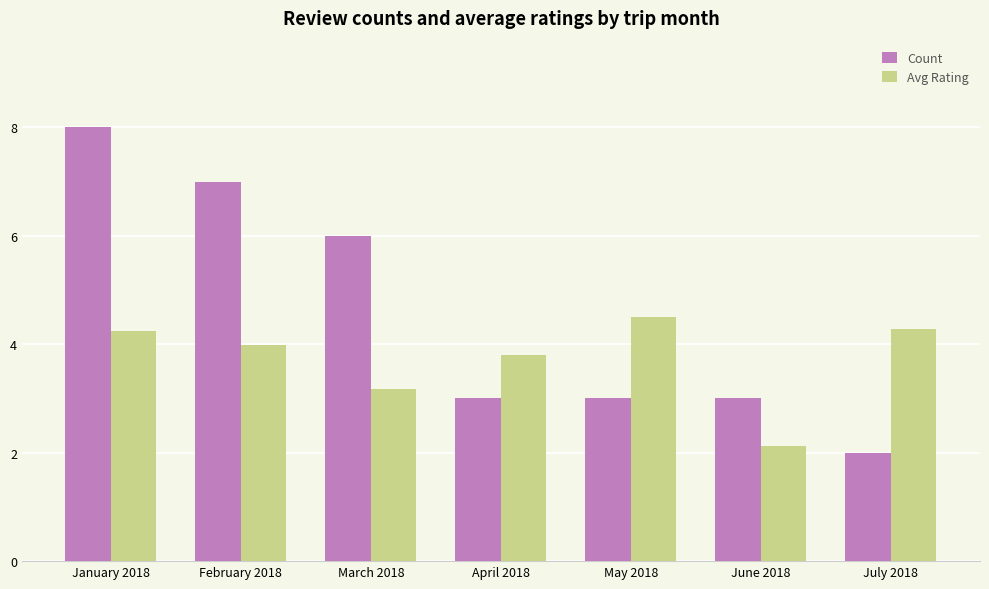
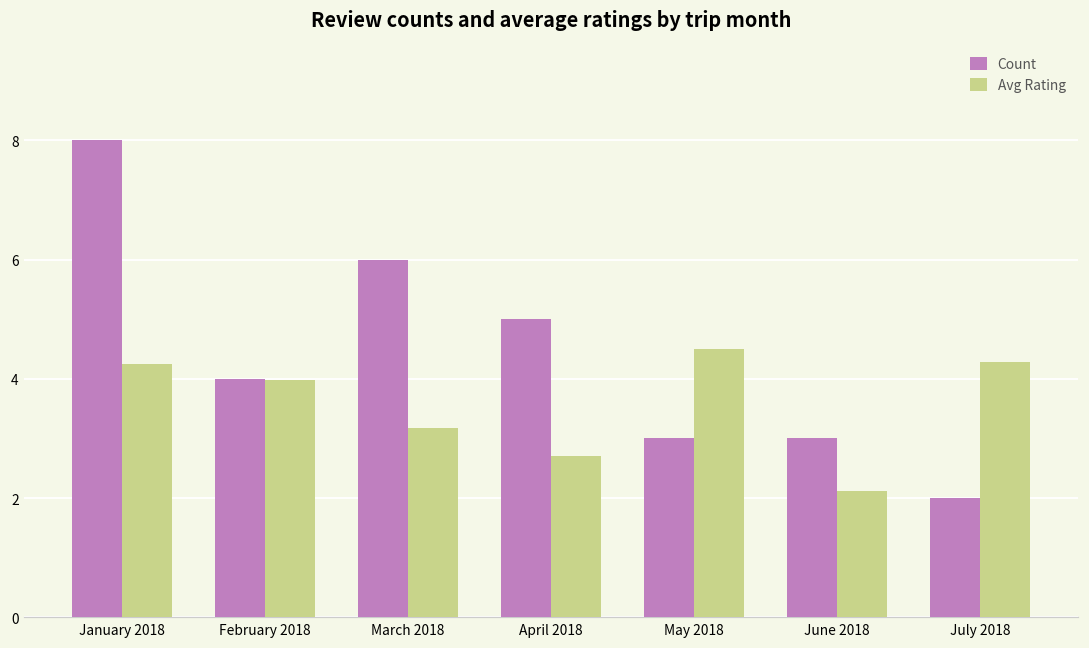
  {
    "Count": {
      "January 2018": 8,
-     "February 2018": 7,
+     "February 2018": 4,
      "March 2018": 6,
-     "April 2018": 3,
+     "April 2018": 5,
      "May 2018": 3,
      "June 2018": 3,
      "July 2018": 2
    },
    "Avg Rating": {
      "January 2018": 4.2,
      "February 2018": 4.0,
      "March 2018": 3.2,
-     "April 2018": 3.8,
+     "April 2018": 2.7,
      "May 2018": 4.5,
      "June 2018": 2.1,
      "July 2018": 4.3
    }
  }
